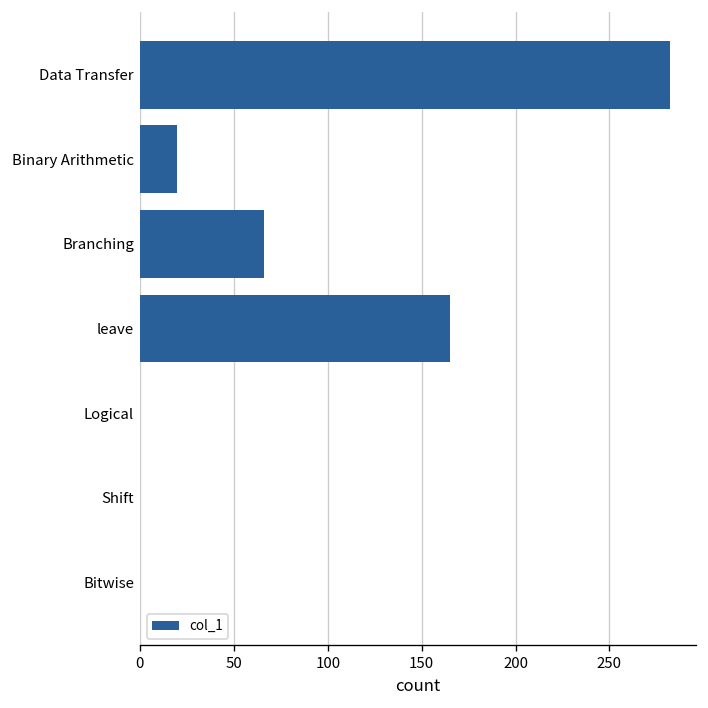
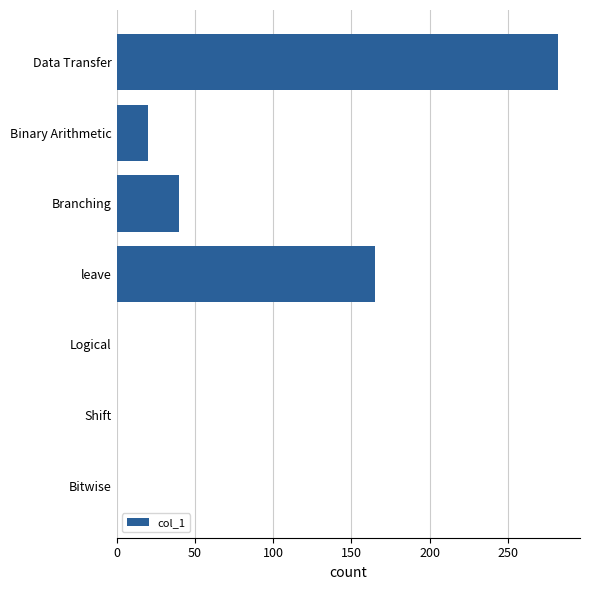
  {
    "Data Transfer": 282,
    "Binary Arithmetic": 20,
-   "Branching": 66,
+   "Branching": 40,
    "leave": 165,
    "Logical": 0,
    "Shift": 0,
    "Bitwise": 0
  }
